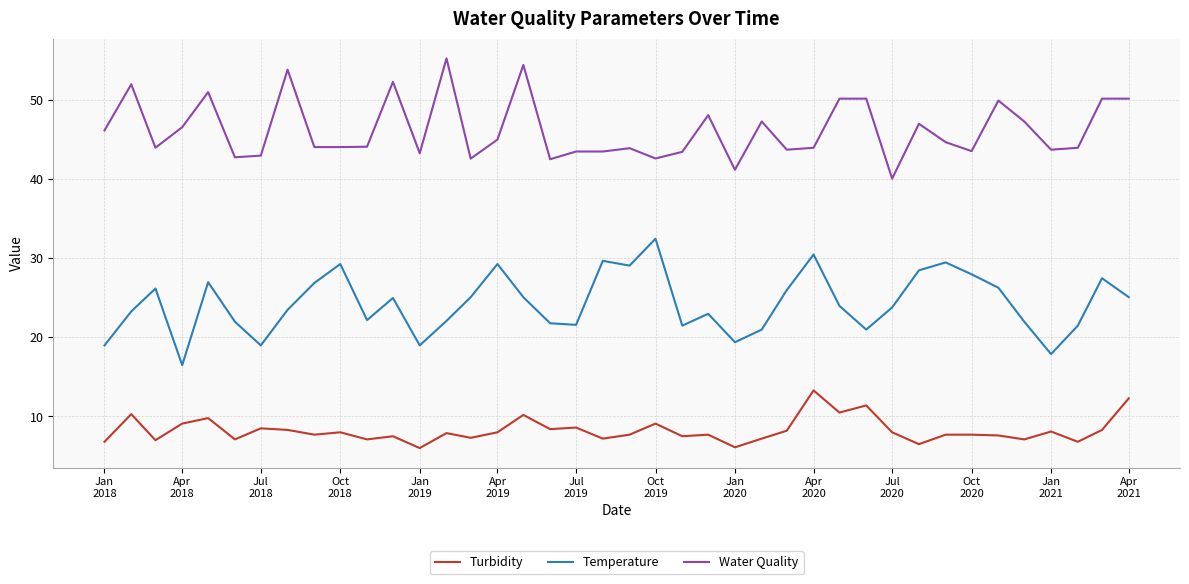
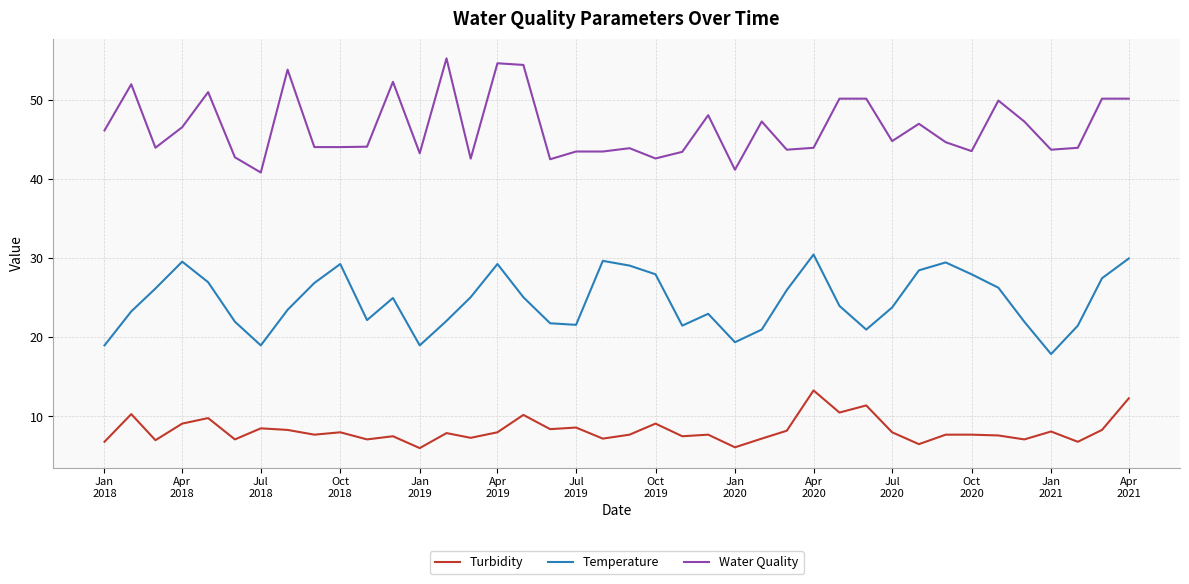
  {
    "Turbidity": {
      "Jan 2018": 7,
      "Apr 2018": 9,
      "Jul 2018": 9,
      "Oct 2018": 8,
      "Jan 2019": 6,
      "Apr 2019": 8,
      "Jul 2019": 9,
      "Oct 2019": 9,
      "Jan 2020": 6,
      "Apr 2020": 13,
      "Jul 2020": 8,
      "Oct 2020": 8,
      "Jan 2021": 8,
      "Apr 2021": 12
    },
    "Temperature": {
      "Jan 2018": 19,
-     "Apr 2018": 17,
+     "Apr 2018": 30,
      "Jul 2018": 19,
      "Oct 2018": 29,
      "Jan 2019": 19,
      "Apr 2019": 29,
      "Jul 2019": 22,
-     "Oct 2019": 33,
+     "Oct 2019": 28,
      "Jan 2020": 19,
      "Apr 2020": 31,
      "Jul 2020": 24,
      "Oct 2020": 28,
      "Jan 2021": 18,
-     "Apr 2021": 25
+     "Apr 2021": 30
    },
    "Water Quality": {
      "Jan 2018": 46,
      "Apr 2018": 47,
-     "Jul 2018": 43,
+     "Jul 2018": 41,
      "Oct 2018": 44,
      "Jan 2019": 43,
-     "Apr 2019": 45,
+     "Apr 2019": 55,
      "Jul 2019": 44,
      "Oct 2019": 43,
      "Jan 2020": 41,
      "Apr 2020": 44,
-     "Jul 2020": 40,
+     "Jul 2020": 45,
      "Oct 2020": 44,
      "Jan 2021": 44,
      "Apr 2021": 50
    }
  }
